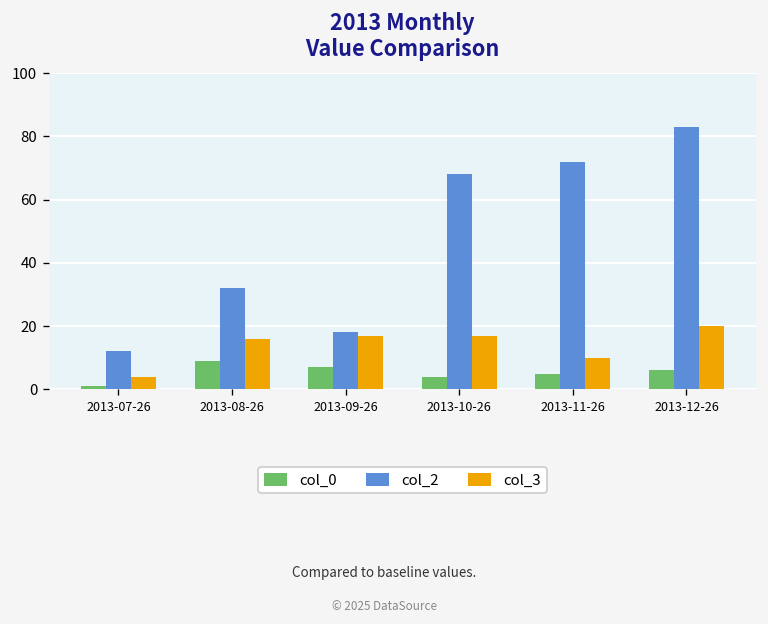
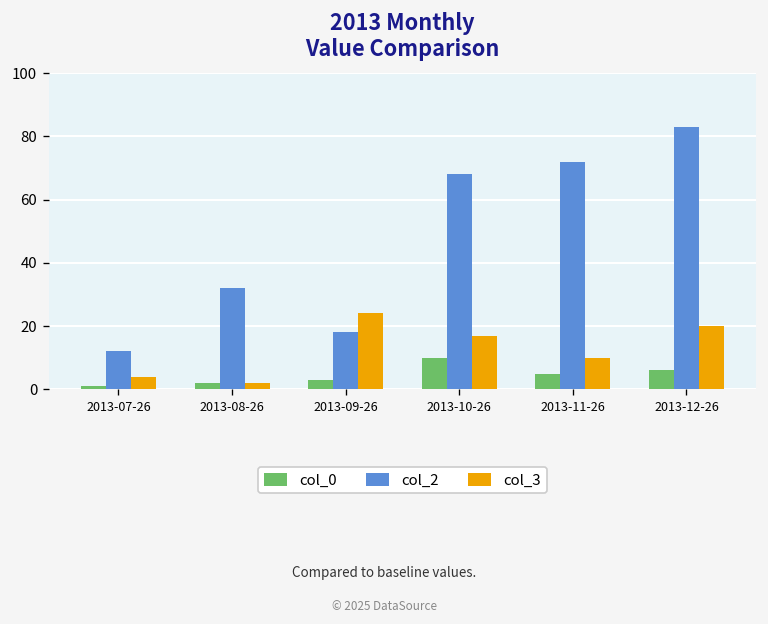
  {
    "col_0": {
      "2013-07-26": 1,
-     "2013-08-26": 9,
-     "2013-09-26": 7,
-     "2013-10-26": 4,
+     "2013-08-26": 2,
+     "2013-09-26": 3,
+     "2013-10-26": 10,
      "2013-11-26": 5,
      "2013-12-26": 6
    },
    "col_2": {
      "2013-07-26": 12,
      "2013-08-26": 32,
      "2013-09-26": 18,
      "2013-10-26": 68,
      "2013-11-26": 72,
      "2013-12-26": 83
    },
    "col_3": {
      "2013-07-26": 4,
-     "2013-08-26": 16,
-     "2013-09-26": 17,
+     "2013-08-26": 2,
+     "2013-09-26": 24,
      "2013-10-26": 17,
      "2013-11-26": 10,
      "2013-12-26": 20
    }
  }
